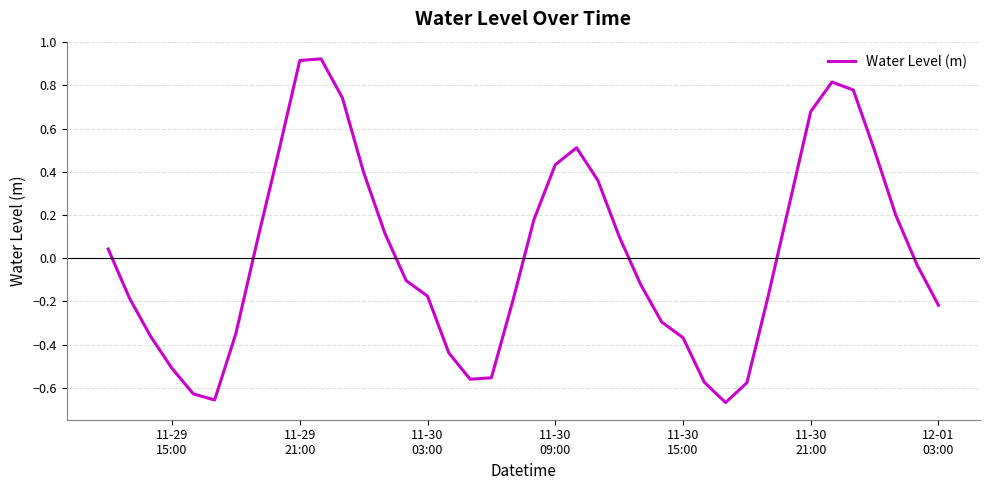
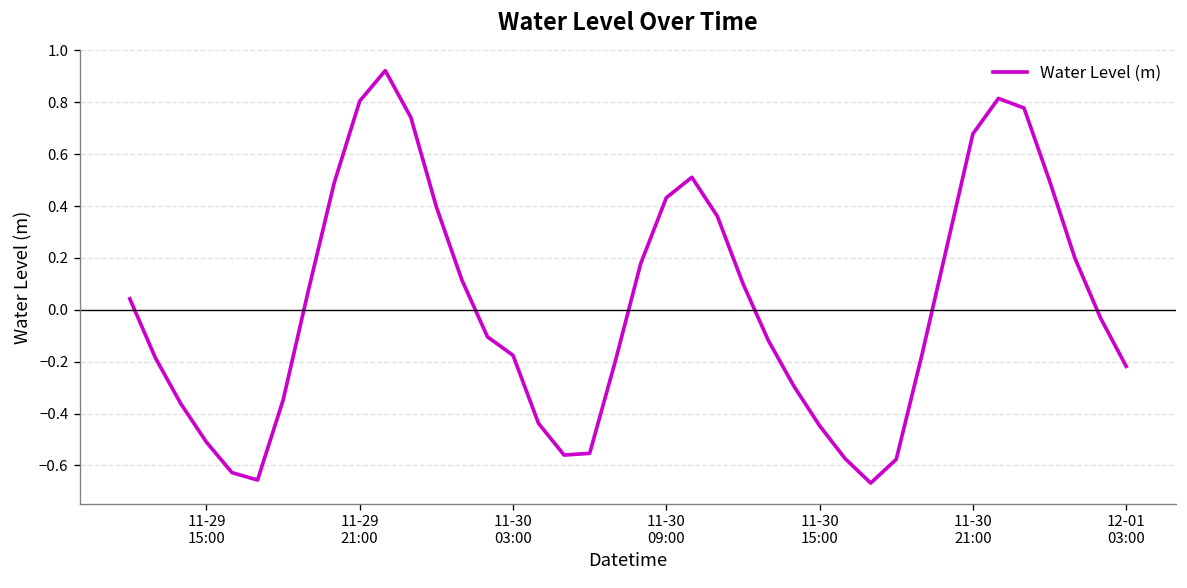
  {
    "11-29 15:00": -0.51,
-   "11-29 21:00": 0.91,
+   "11-29 21:00": 0.81,
    "11-30 03:00": -0.18,
    "11-30 09:00": 0.43,
-   "11-30 15:00": -0.37,
+   "11-30 15:00": -0.45,
    "11-30 21:00": 0.68,
    "12-01 03:00": -0.22
  }
